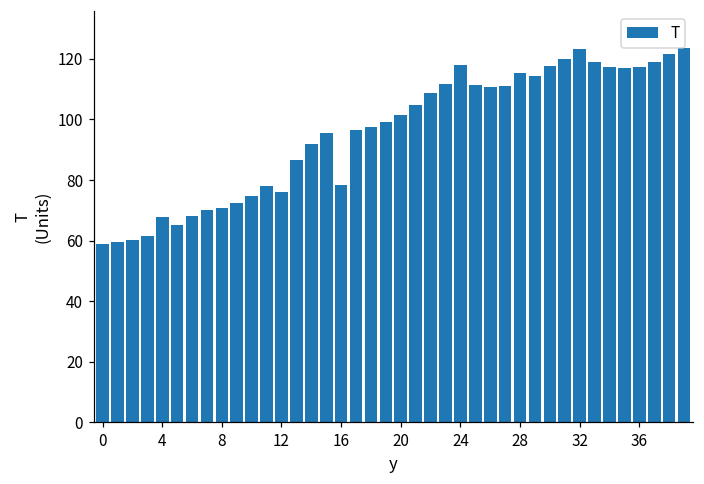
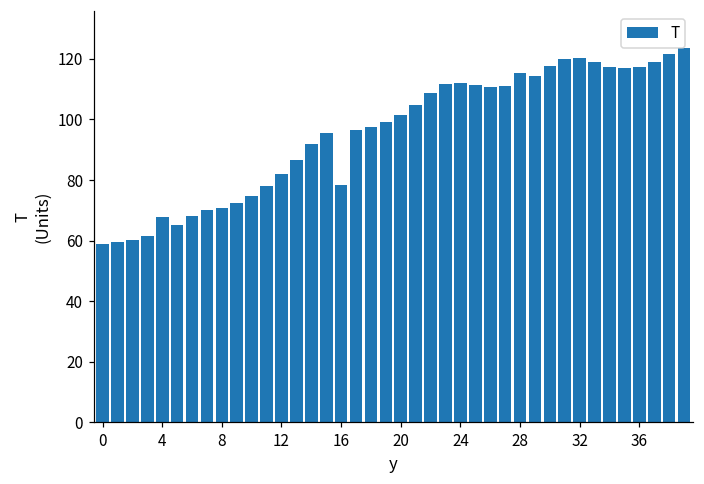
  {
    "0": 59,
    "4": 68,
    "8": 71,
-   "12": 76,
+   "12": 82,
    "16": 78,
    "20": 101,
-   "24": 118,
+   "24": 112,
    "28": 115,
-   "32": 123,
+   "32": 120,
    "36": 117
  }
